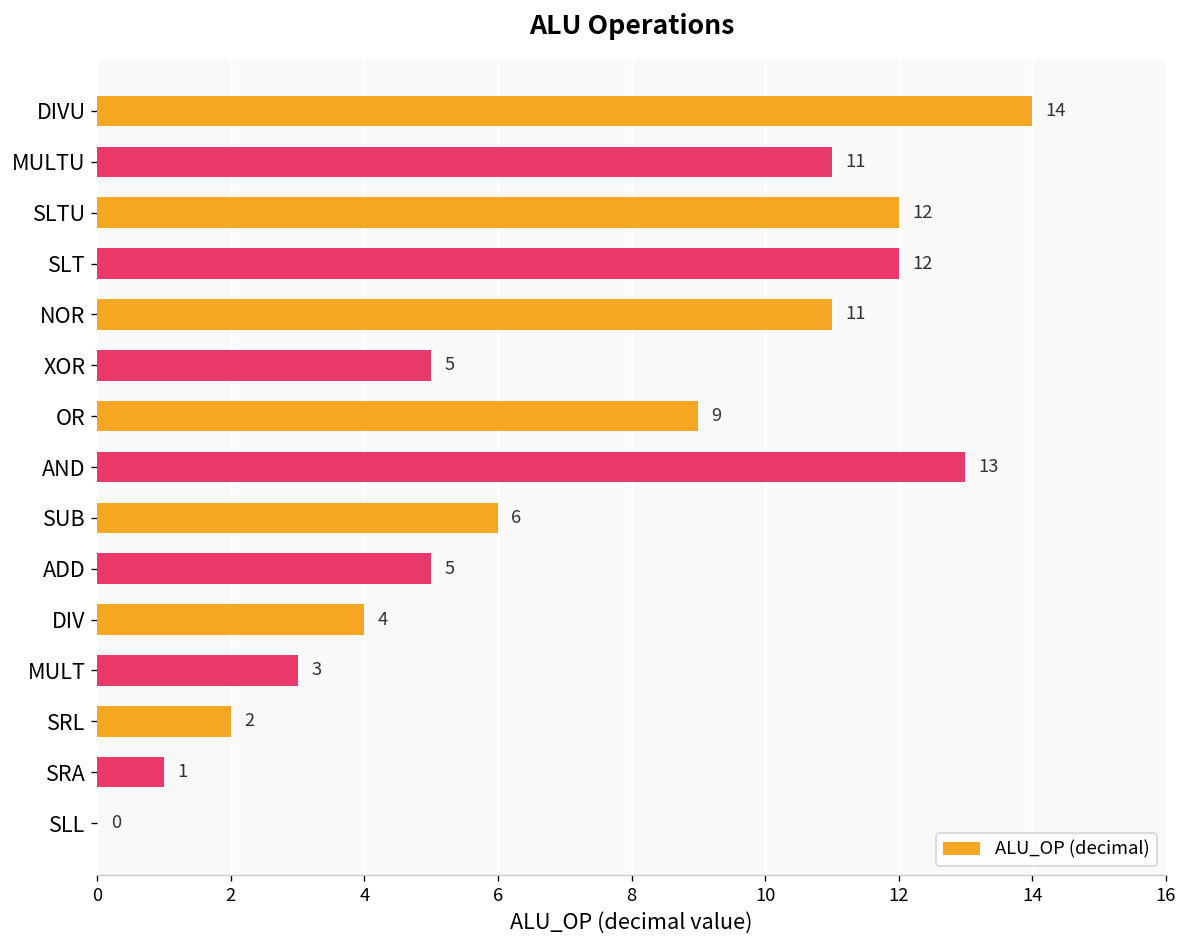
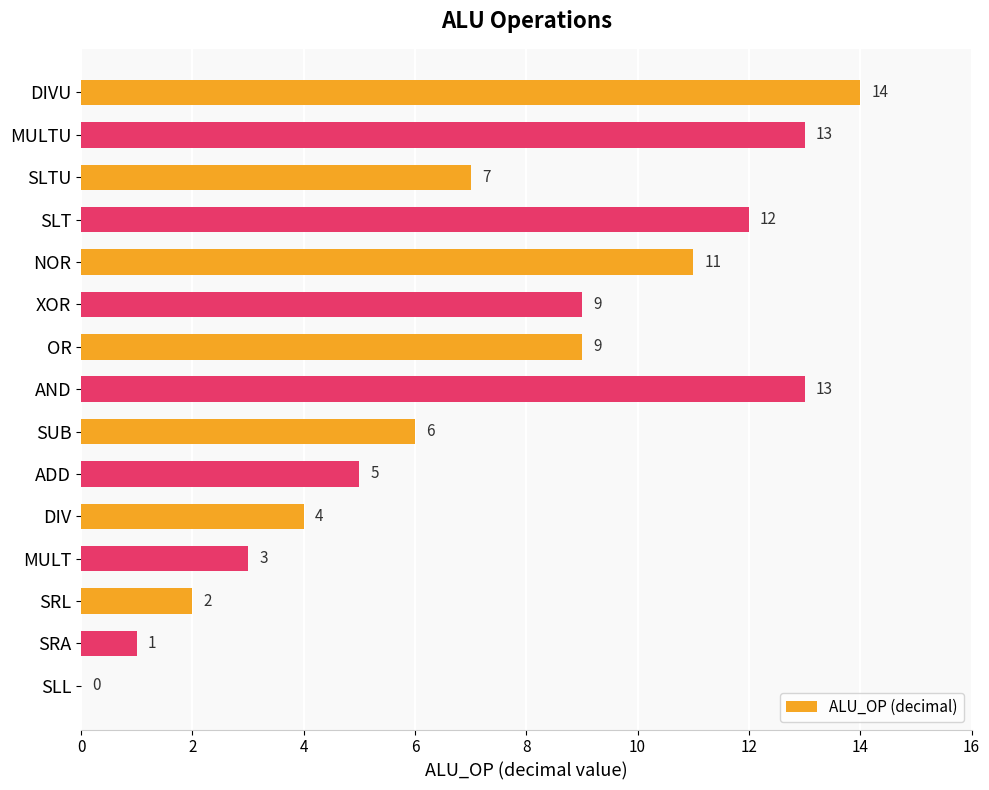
  {
    "DIVU": 14,
-   "MULTU": 11,
-   "SLTU": 12,
+   "MULTU": 13,
+   "SLTU": 7,
    "SLT": 12,
    "NOR": 11,
-   "XOR": 5,
+   "XOR": 9,
    "OR": 9,
    "AND": 13,
    "SUB": 6,
    "ADD": 5,
    "DIV": 4,
    "MULT": 3,
    "SRL": 2,
    "SRA": 1,
    "SLL": 0
  }
